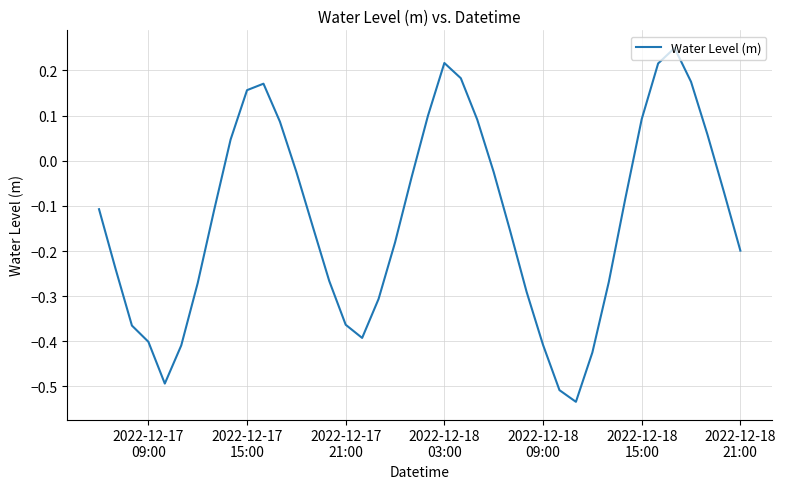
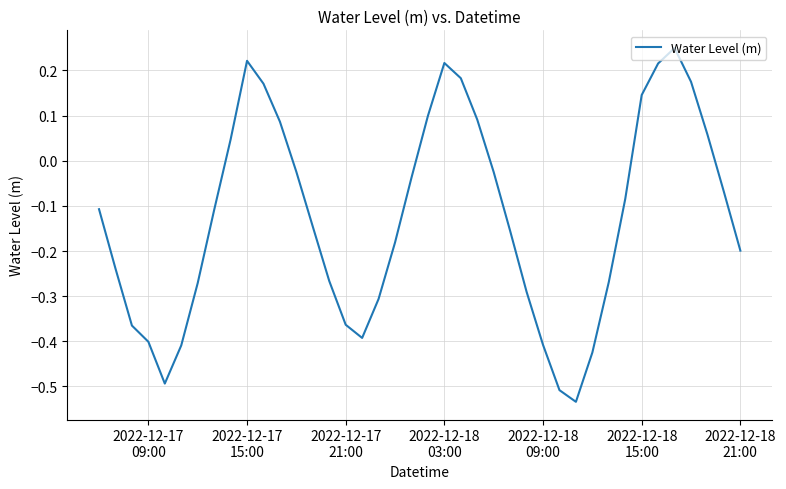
  {
    "2022-12-17 09:00": -0.40,
-   "2022-12-17 15:00": 0.16,
+   "2022-12-17 15:00": 0.22,
    "2022-12-17 21:00": -0.36,
    "2022-12-18 03:00": 0.22,
    "2022-12-18 09:00": -0.41,
-   "2022-12-18 15:00": 0.09,
+   "2022-12-18 15:00": 0.15,
    "2022-12-18 21:00": -0.20
  }
